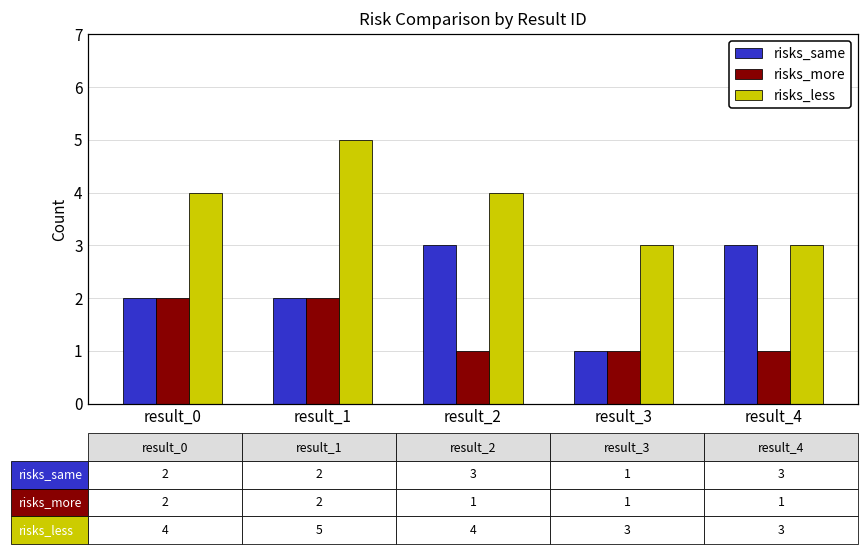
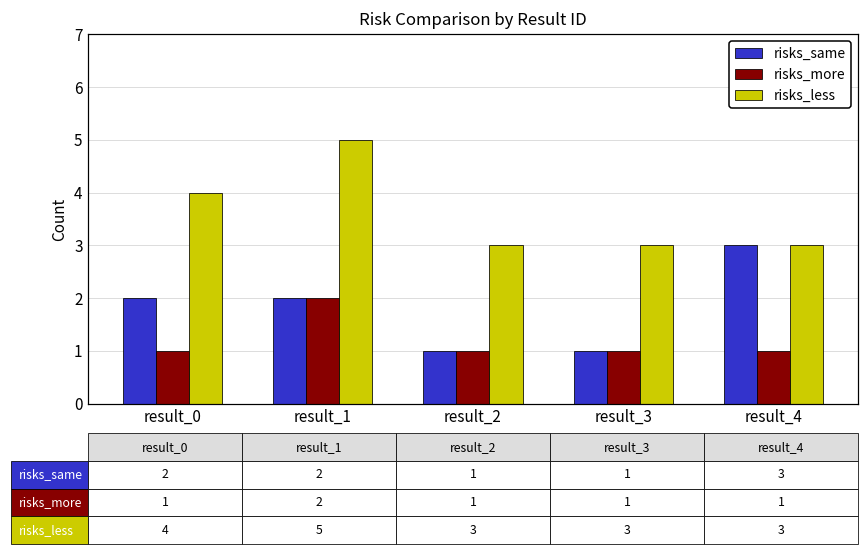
  {
    "risks_same": {
-     "result_2": 3
+     "result_2": 1
    },
    "risks_more": {
-     "result_0": 2
+     "result_0": 1
    },
    "risks_less": {
-     "result_2": 4
+     "result_2": 3
    }
  }
